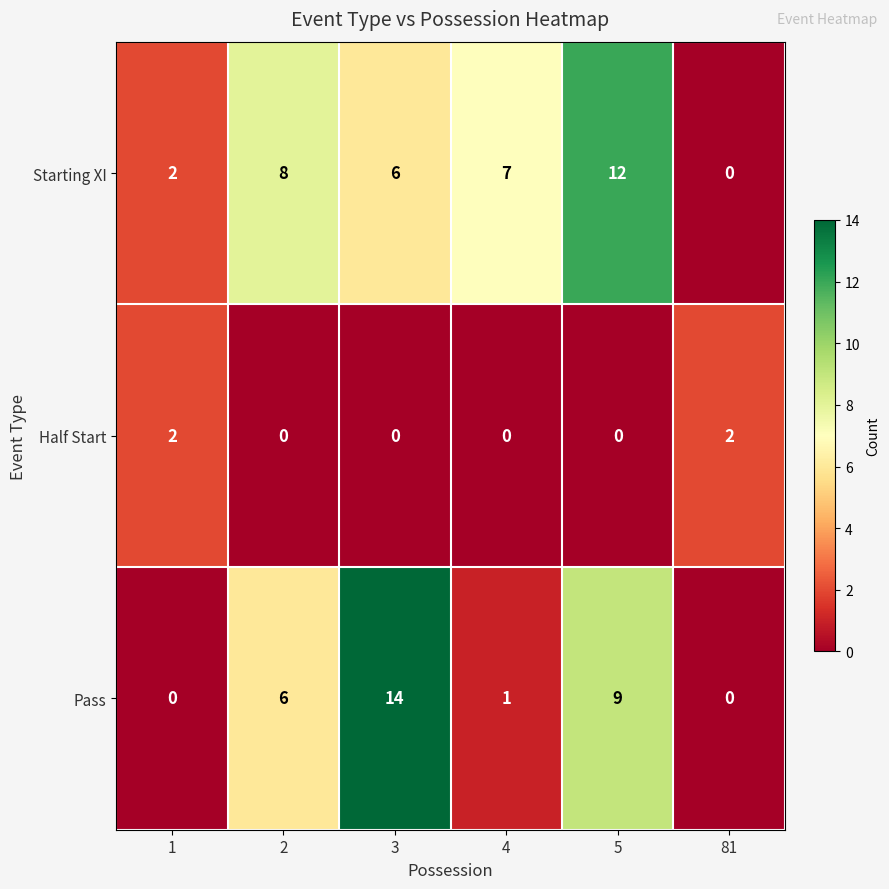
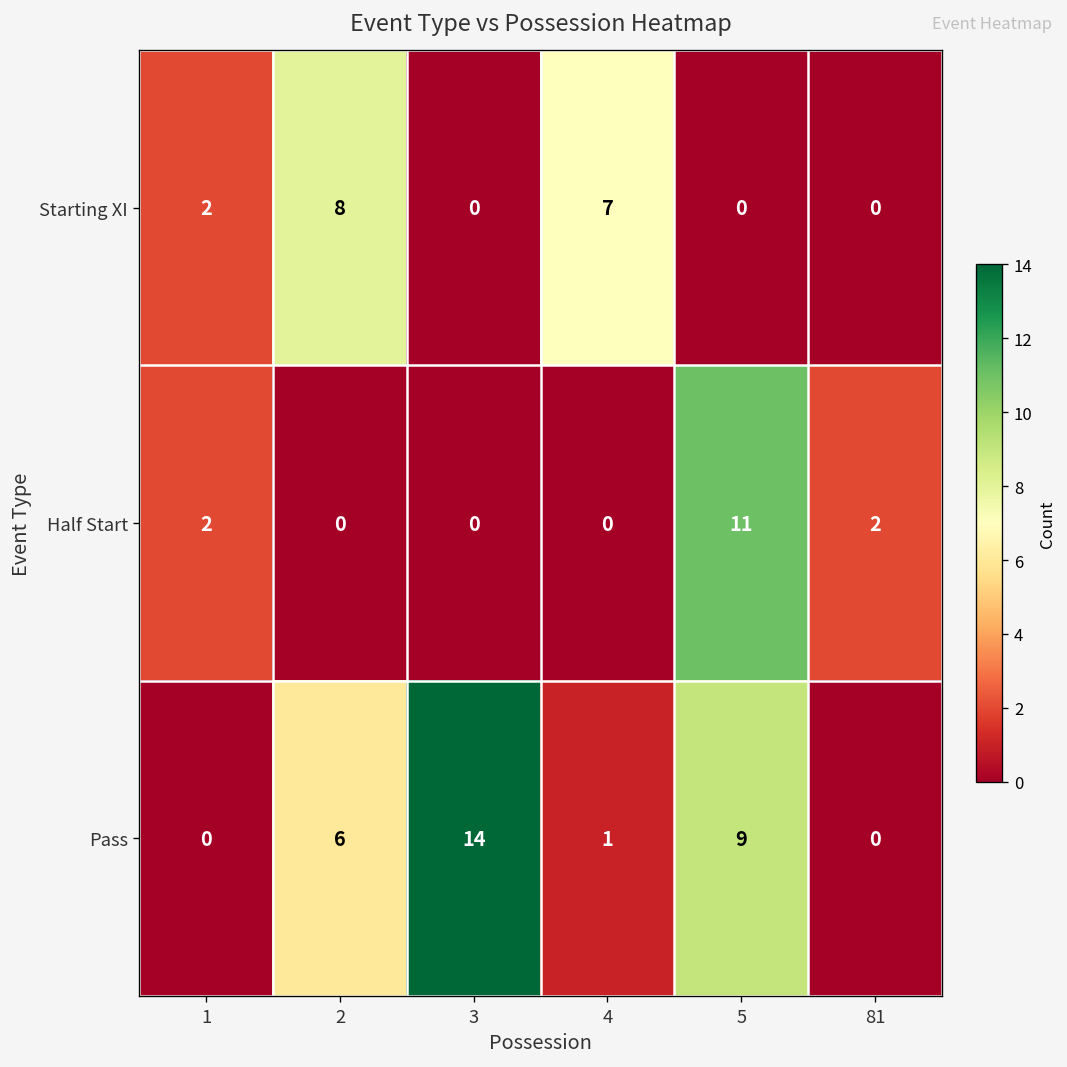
  {
    "Starting XI": {
      "1": 2,
      "2": 8,
-     "3": 6,
+     "3": 0,
      "4": 7,
-     "5": 12,
+     "5": 0,
      "81": 0
    },
    "Half Start": {
      "1": 2,
      "2": 0,
      "3": 0,
      "4": 0,
-     "5": 0,
+     "5": 11,
      "81": 2
    },
    "Pass": {
      "1": 0,
      "2": 6,
      "3": 14,
      "4": 1,
      "5": 9,
      "81": 0
    }
  }
